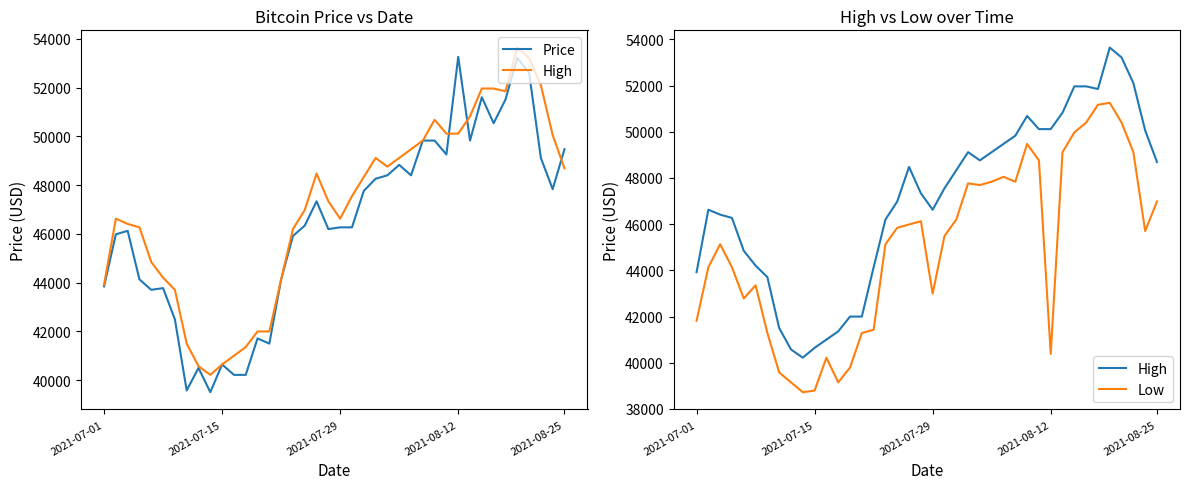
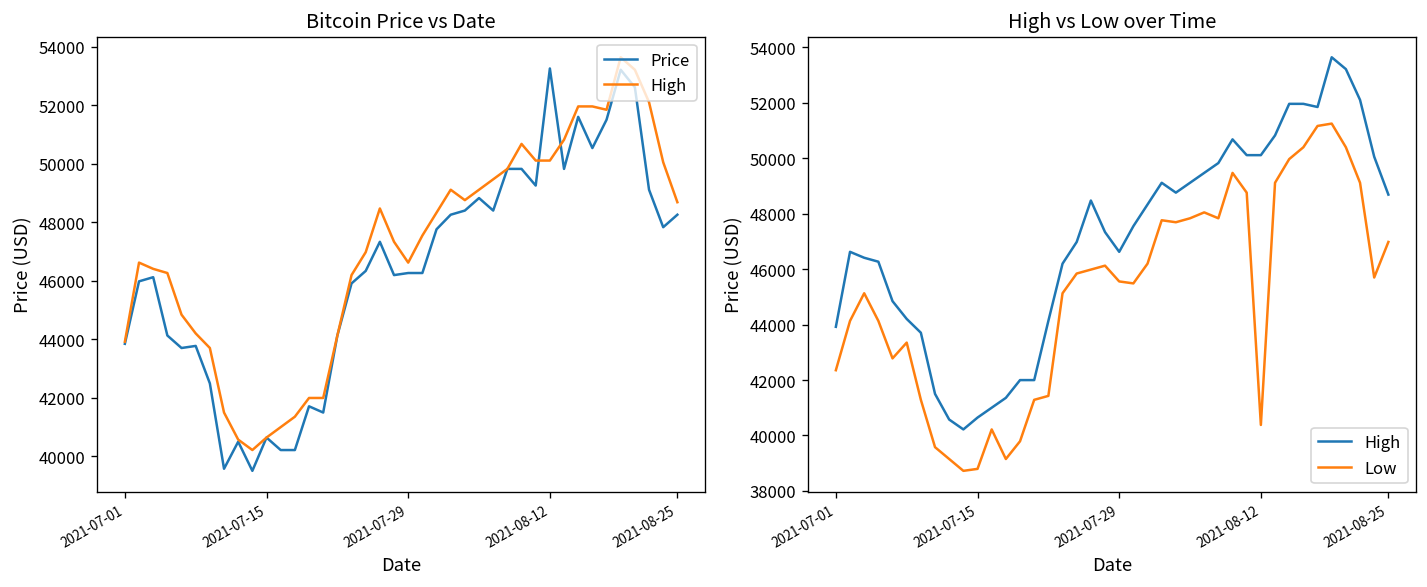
  {
    "Bitcoin Price vs Date": {
      "Price": {
        "2021-07-29": 46300,
        "2021-08-12": 53300,
-       "2021-08-25": 49500
+       "2021-08-25": 48300
      }
    },
    "High vs Low over Time": {
      "High": {
        "2021-07-01": 43900,
        "2021-07-15": 40600,
        "2021-07-29": 46600,
        "2021-08-12": 50100,
        "2021-08-25": 48700
      },
      "Low": {
-       "2021-07-01": 41800,
+       "2021-07-01": 42400,
        "2021-07-15": 38800,
-       "2021-07-29": 43000,
+       "2021-07-29": 45600,
        "2021-08-12": 40400,
        "2021-08-25": 47000
      }
    }
  }
